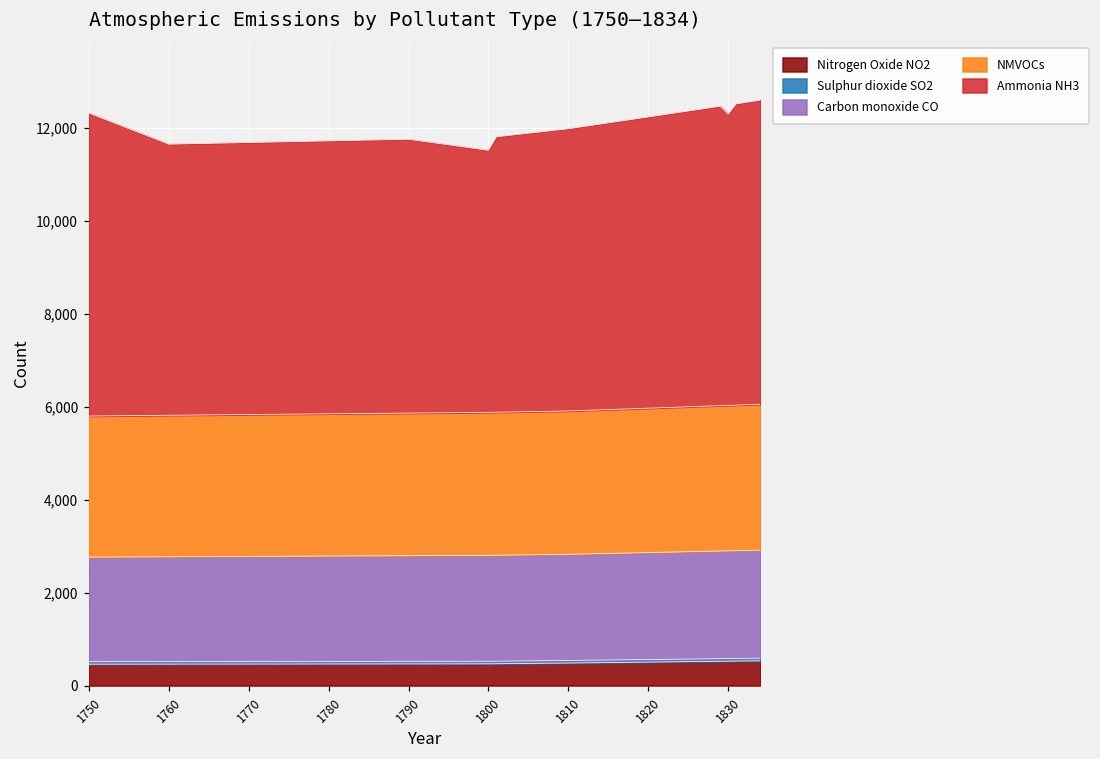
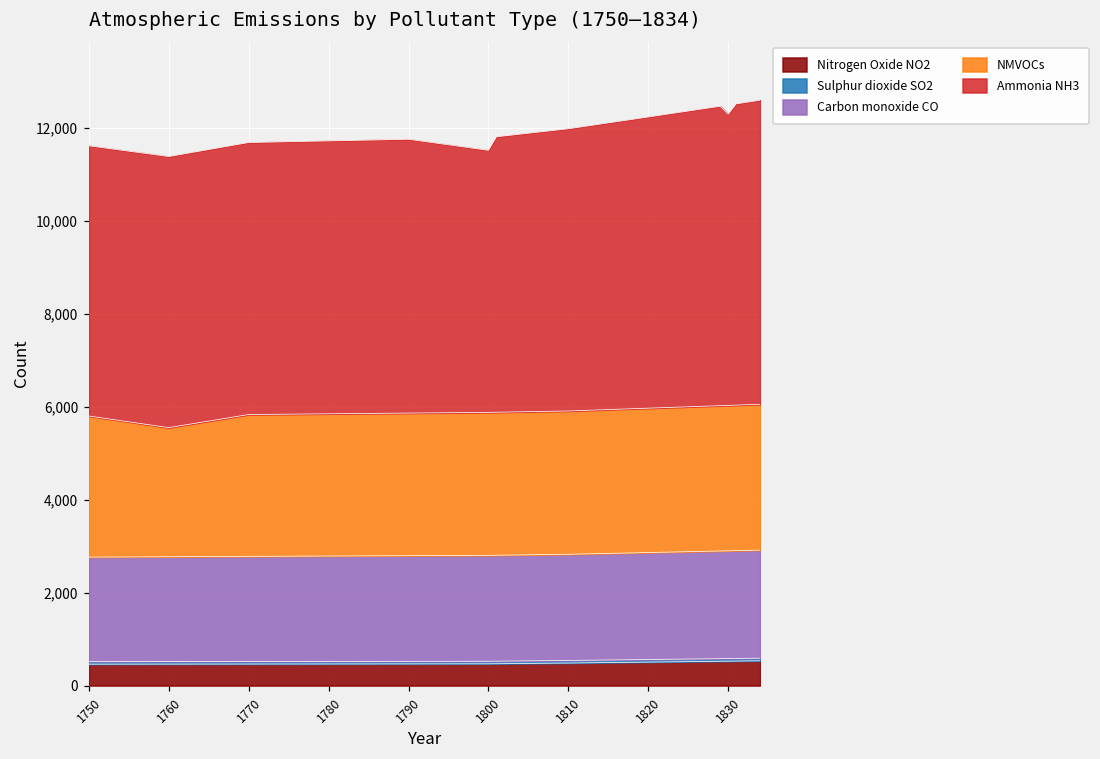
  {
    "Carbon monoxide CO": {
      "1750": "2,200",
      "1760": "2,300",
      "1770": "2,300",
      "1780": "2,300",
      "1790": "2,300",
      "1800": "2,300",
      "1810": "2,300",
      "1820": "2,300",
      "1830": "2,300"
    },
    "NMVOCs": {
      "1750": "3,000",
-     "1760": "3,000",
+     "1760": "2,800",
      "1770": "3,100",
      "1780": "3,100",
      "1790": "3,100",
      "1800": "3,100",
      "1810": "3,100",
      "1820": "3,100",
      "1830": "3,100"
    },
    "Ammonia NH3": {
-     "1750": "6,500",
+     "1750": "5,800",
      "1760": "5,800",
      "1770": "5,900",
      "1780": "5,900",
      "1790": "5,900",
      "1800": "5,600",
      "1810": "6,100",
      "1820": "6,300",
      "1830": "6,300"
    }
  }
